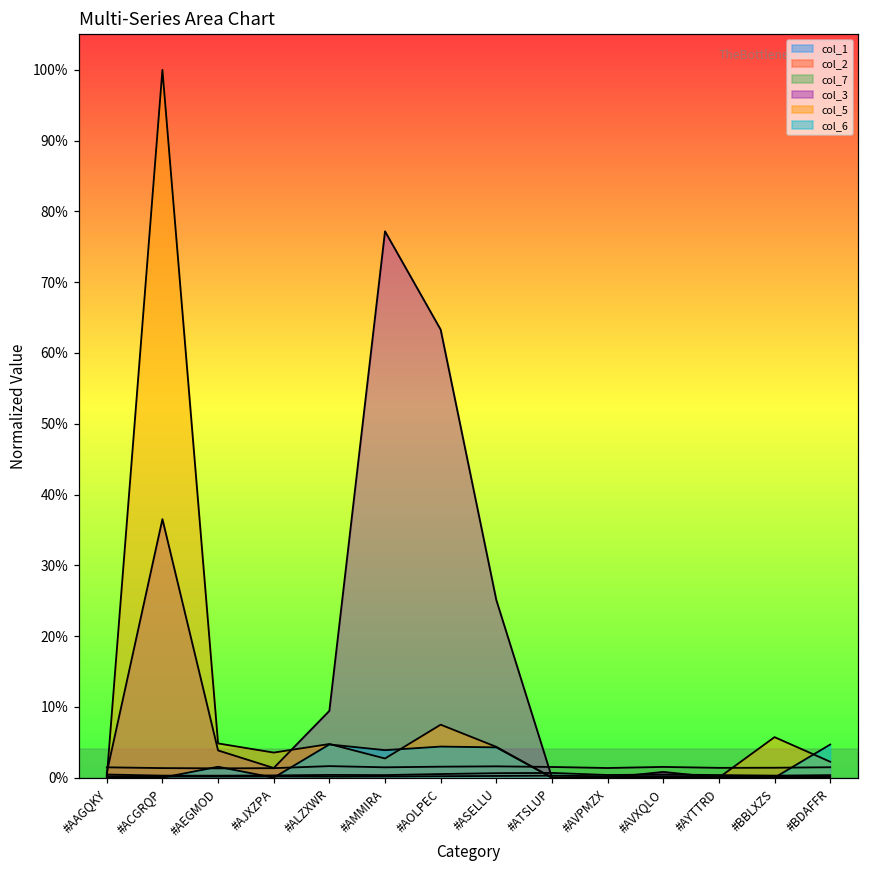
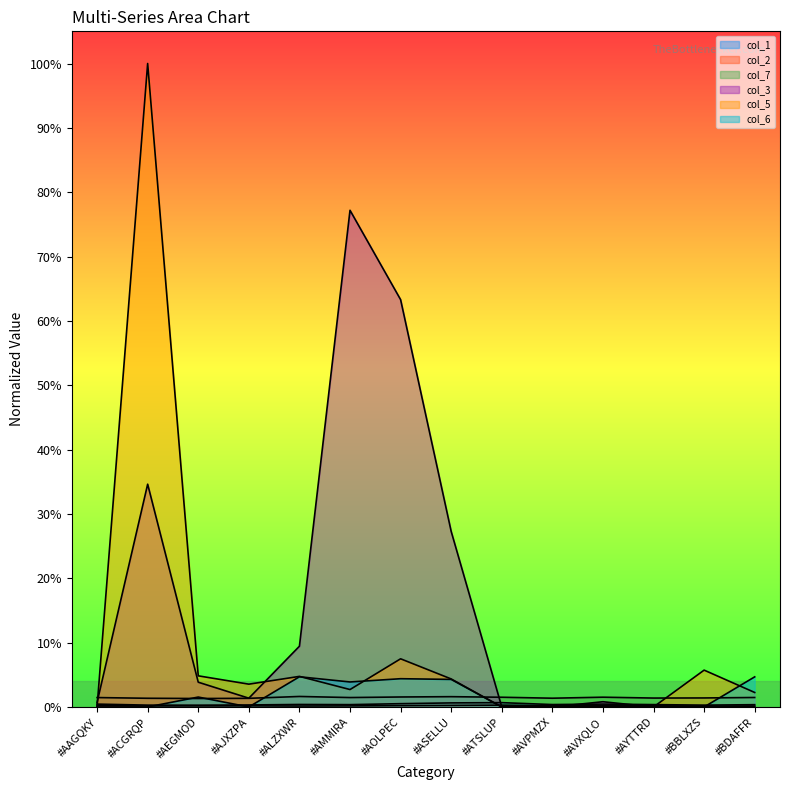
  {
    "col_3": {
-     "#ACGRQP": "37%",
+     "#ACGRQP": "35%",
      "#ALZXWR": "9%",
      "#AMMIRA": "77%",
      "#AOLPEC": "63%",
-     "#ASELLU": "25%"
+     "#ASELLU": "27%"
    }
  }
